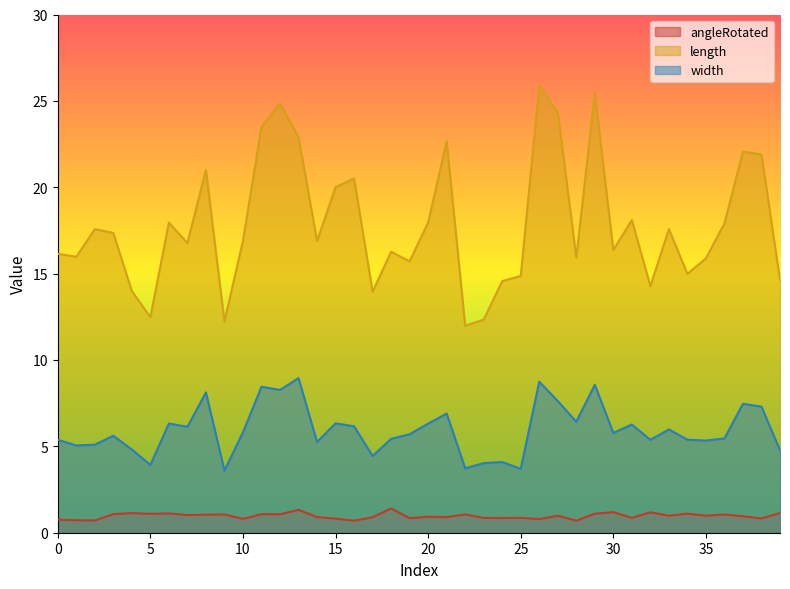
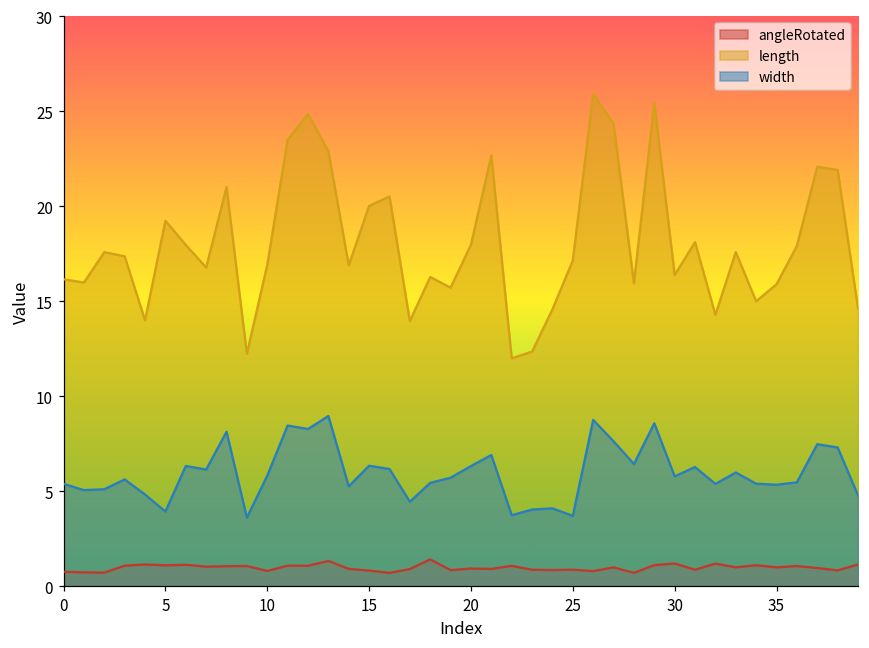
  {
    "angleRotated": {
      "0": 0.8,
      "5": 1.1,
      "10": 0.8,
      "15": 0.8,
      "20": 0.9,
      "25": 0.9,
      "30": 1.2,
      "35": 1.0
    },
    "length": {
      "0": 16.1,
-     "5": 12.5,
+     "5": 19.2,
      "10": 16.9,
      "15": 20.0,
      "20": 18.0,
-     "25": 14.9,
+     "25": 17.1,
      "30": 16.4,
      "35": 15.9
    },
    "width": {
      "0": 5.4,
      "5": 3.9,
      "10": 5.8,
      "15": 6.3,
      "20": 6.3,
      "25": 3.7,
      "30": 5.8,
      "35": 5.3
    }
  }
